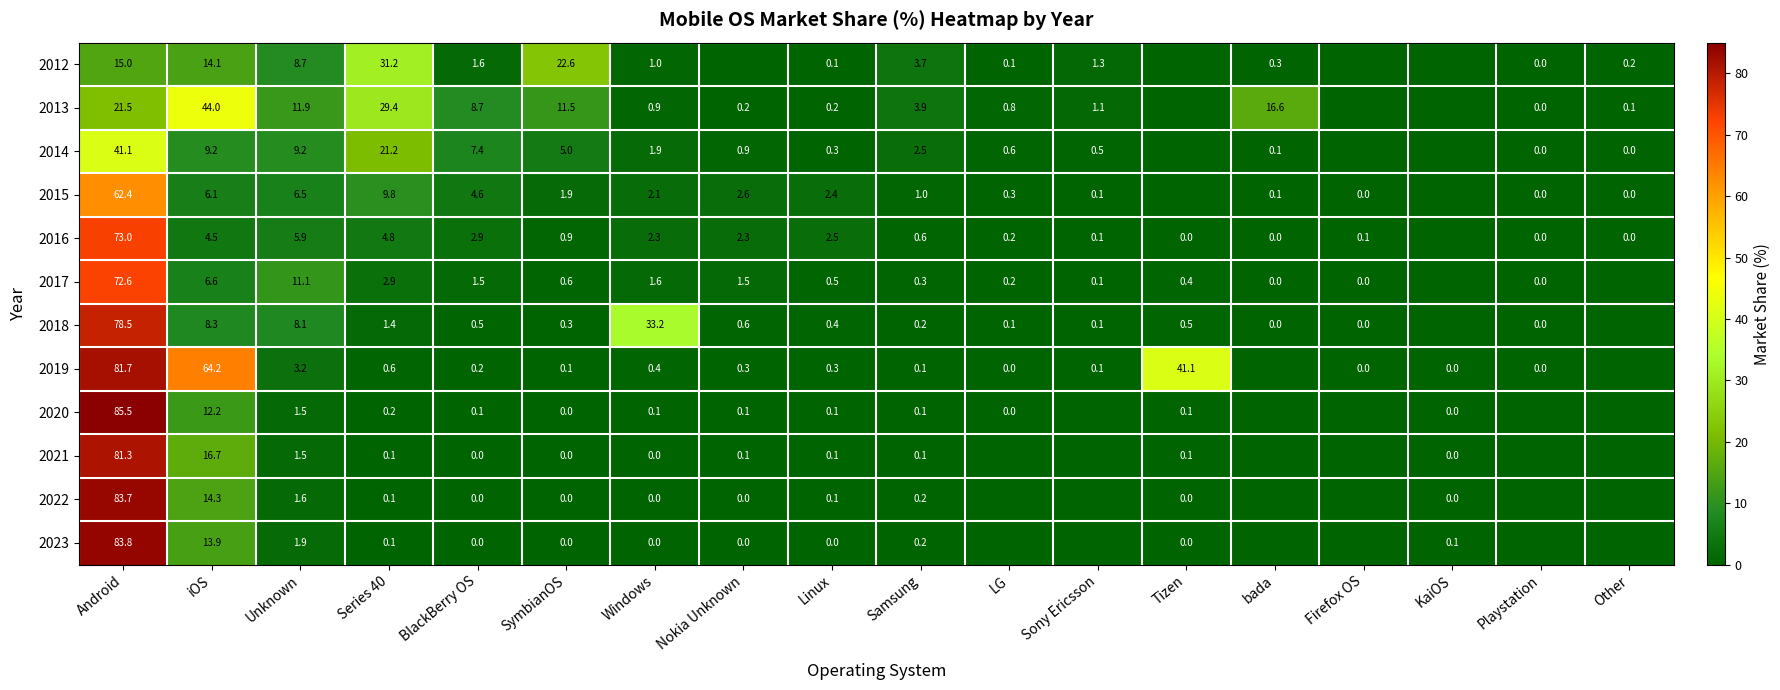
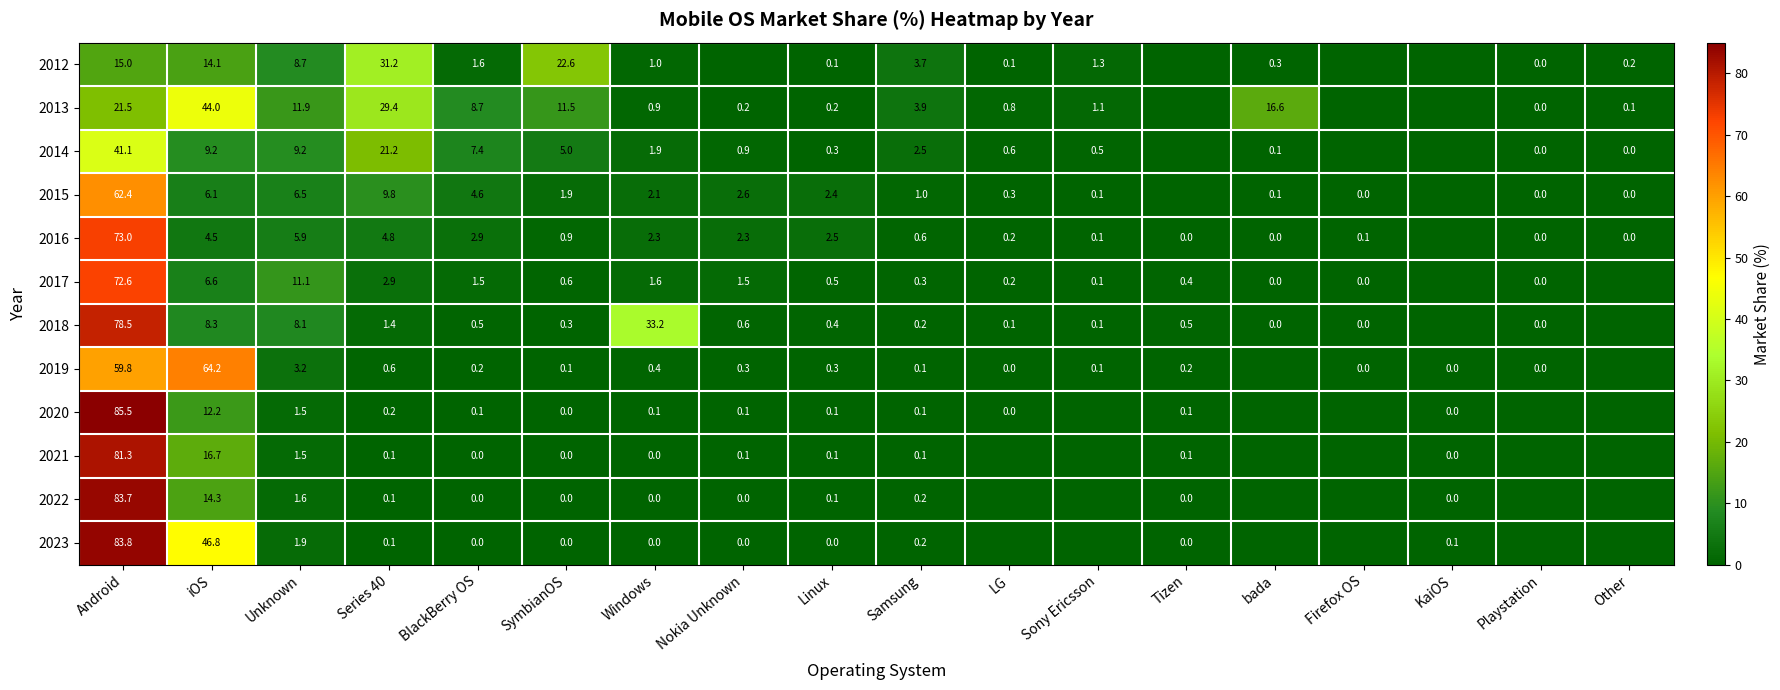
  {
    "2012": {
      "Android": 15.0,
      "iOS": 14.1,
      "Unknown": 8.7,
      "Series 40": 31.2,
      "BlackBerry OS": 1.6,
      "SymbianOS": 22.6,
      "Windows": 1.0,
      "Linux": 0.1,
      "Samsung": 3.7,
      "LG": 0.1,
      "Sony Ericsson": 1.3,
      "bada": 0.3,
      "Playstation": 0.0,
      "Other": 0.2
    },
    "2013": {
      "Android": 21.5,
      "iOS": 44.0,
      "Unknown": 11.9,
      "Series 40": 29.4,
      "BlackBerry OS": 8.7,
      "SymbianOS": 11.5,
      "Windows": 0.9,
      "Nokia Unknown": 0.2,
      "Linux": 0.2,
      "Samsung": 3.9,
      "LG": 0.8,
      "Sony Ericsson": 1.1,
      "bada": 16.6,
      "Playstation": 0.0,
      "Other": 0.1
    },
    "2014": {
      "Android": 41.1,
      "iOS": 9.2,
      "Unknown": 9.2,
      "Series 40": 21.2,
      "BlackBerry OS": 7.4,
      "SymbianOS": 5.0,
      "Windows": 1.9,
      "Nokia Unknown": 0.9,
      "Linux": 0.3,
      "Samsung": 2.5,
      "LG": 0.6,
      "Sony Ericsson": 0.5,
      "bada": 0.1,
      "Playstation": 0.0,
      "Other": 0.0
    },
    "2015": {
      "Android": 62.4,
      "iOS": 6.1,
      "Unknown": 6.5,
      "Series 40": 9.8,
      "BlackBerry OS": 4.6,
      "SymbianOS": 1.9,
      "Windows": 2.1,
      "Nokia Unknown": 2.6,
      "Linux": 2.4,
      "Samsung": 1.0,
      "LG": 0.3,
      "Sony Ericsson": 0.1,
      "bada": 0.1,
      "Firefox OS": 0.0,
      "Playstation": 0.0,
      "Other": 0.0
    },
    "2016": {
      "Android": 73.0,
      "iOS": 4.5,
      "Unknown": 5.9,
      "Series 40": 4.8,
      "BlackBerry OS": 2.9,
      "SymbianOS": 0.9,
      "Windows": 2.3,
      "Nokia Unknown": 2.3,
      "Linux": 2.5,
      "Samsung": 0.6,
      "LG": 0.2,
      "Sony Ericsson": 0.1,
      "Tizen": 0.0,
      "bada": 0.0,
      "Firefox OS": 0.1,
      "Playstation": 0.0,
      "Other": 0.0
    },
    "2017": {
      "Android": 72.6,
      "iOS": 6.6,
      "Unknown": 11.1,
      "Series 40": 2.9,
      "BlackBerry OS": 1.5,
      "SymbianOS": 0.6,
      "Windows": 1.6,
      "Nokia Unknown": 1.5,
      "Linux": 0.5,
      "Samsung": 0.3,
      "LG": 0.2,
      "Sony Ericsson": 0.1,
      "Tizen": 0.4,
      "bada": 0.0,
      "Firefox OS": 0.0,
      "Playstation": 0.0
    },
    "2018": {
      "Android": 78.5,
      "iOS": 8.3,
      "Unknown": 8.1,
      "Series 40": 1.4,
      "BlackBerry OS": 0.5,
      "SymbianOS": 0.3,
      "Windows": 33.2,
      "Nokia Unknown": 0.6,
      "Linux": 0.4,
      "Samsung": 0.2,
      "LG": 0.1,
      "Sony Ericsson": 0.1,
      "Tizen": 0.5,
      "bada": 0.0,
      "Firefox OS": 0.0,
      "Playstation": 0.0
    },
    "2019": {
-     "Android": 81.7,
+     "Android": 59.8,
      "iOS": 64.2,
      "Unknown": 3.2,
      "Series 40": 0.6,
      "BlackBerry OS": 0.2,
      "SymbianOS": 0.1,
      "Windows": 0.4,
      "Nokia Unknown": 0.3,
      "Linux": 0.3,
      "Samsung": 0.1,
      "LG": 0.0,
      "Sony Ericsson": 0.1,
-     "Tizen": 41.1,
+     "Tizen": 0.2,
      "Firefox OS": 0.0,
      "KaiOS": 0.0,
      "Playstation": 0.0
    },
    "2020": {
      "Android": 85.5,
      "iOS": 12.2,
      "Unknown": 1.5,
      "Series 40": 0.2,
      "BlackBerry OS": 0.1,
      "SymbianOS": 0.0,
      "Windows": 0.1,
      "Nokia Unknown": 0.1,
      "Linux": 0.1,
      "Samsung": 0.1,
      "LG": 0.0,
      "Tizen": 0.1,
      "KaiOS": 0.0
    },
    "2021": {
      "Android": 81.3,
      "iOS": 16.7,
      "Unknown": 1.5,
      "Series 40": 0.1,
      "BlackBerry OS": 0.0,
      "SymbianOS": 0.0,
      "Windows": 0.0,
      "Nokia Unknown": 0.1,
      "Linux": 0.1,
      "Samsung": 0.1,
      "Tizen": 0.1,
      "KaiOS": 0.0
    },
    "2022": {
      "Android": 83.7,
      "iOS": 14.3,
      "Unknown": 1.6,
      "Series 40": 0.1,
      "BlackBerry OS": 0.0,
      "SymbianOS": 0.0,
      "Windows": 0.0,
      "Nokia Unknown": 0.0,
      "Linux": 0.1,
      "Samsung": 0.2,
      "Tizen": 0.0,
      "KaiOS": 0.0
    },
    "2023": {
      "Android": 83.8,
-     "iOS": 13.9,
+     "iOS": 46.8,
      "Unknown": 1.9,
      "Series 40": 0.1,
      "BlackBerry OS": 0.0,
      "SymbianOS": 0.0,
      "Windows": 0.0,
      "Nokia Unknown": 0.0,
      "Linux": 0.0,
      "Samsung": 0.2,
      "Tizen": 0.0,
      "KaiOS": 0.1
    }
  }
